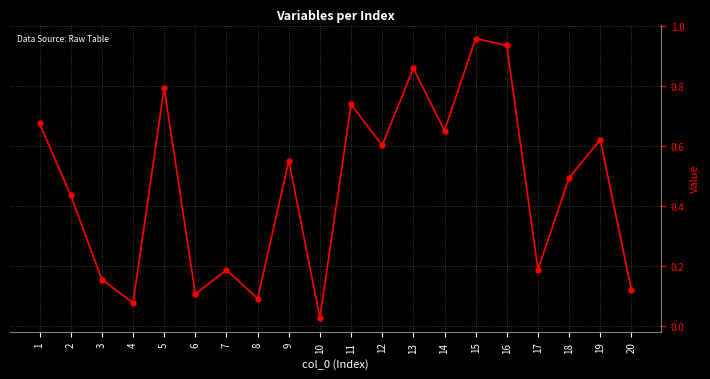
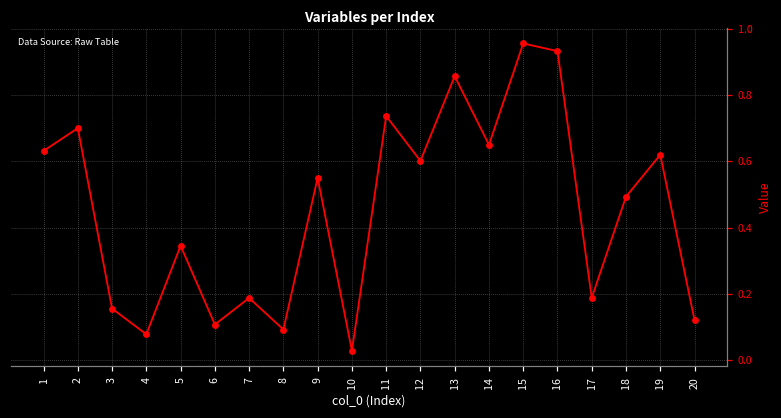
  {
-   "1": 0.67,
-   "2": 0.43,
+   "1": 0.63,
+   "2": 0.70,
    "3": 0.15,
    "4": 0.08,
-   "5": 0.79,
+   "5": 0.34,
    "6": 0.11,
    "7": 0.19,
    "8": 0.09,
    "9": 0.55,
    "10": 0.03,
    "11": 0.74,
    "12": 0.60,
    "13": 0.86,
    "14": 0.65,
    "15": 0.96,
    "16": 0.93,
    "17": 0.19,
    "18": 0.49,
    "19": 0.62,
    "20": 0.12
  }
